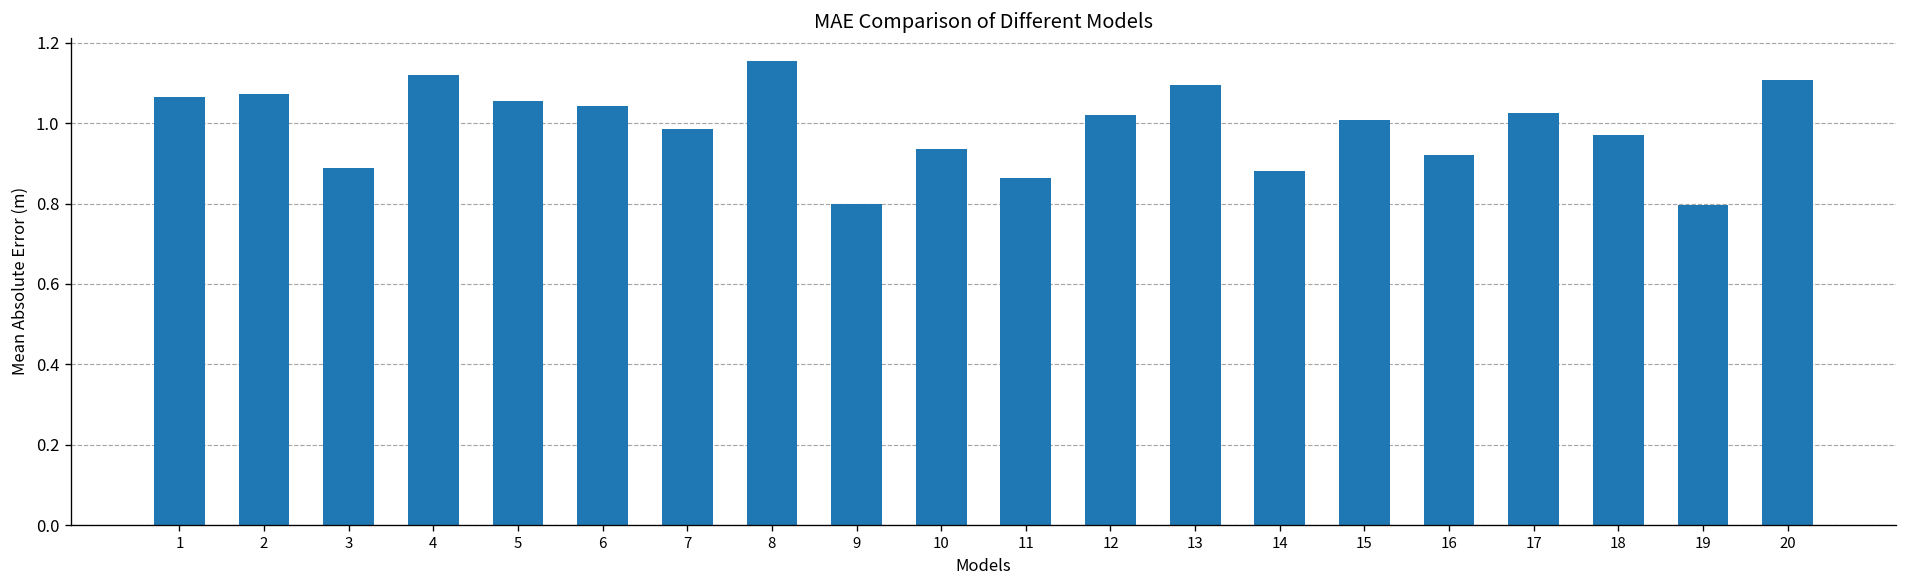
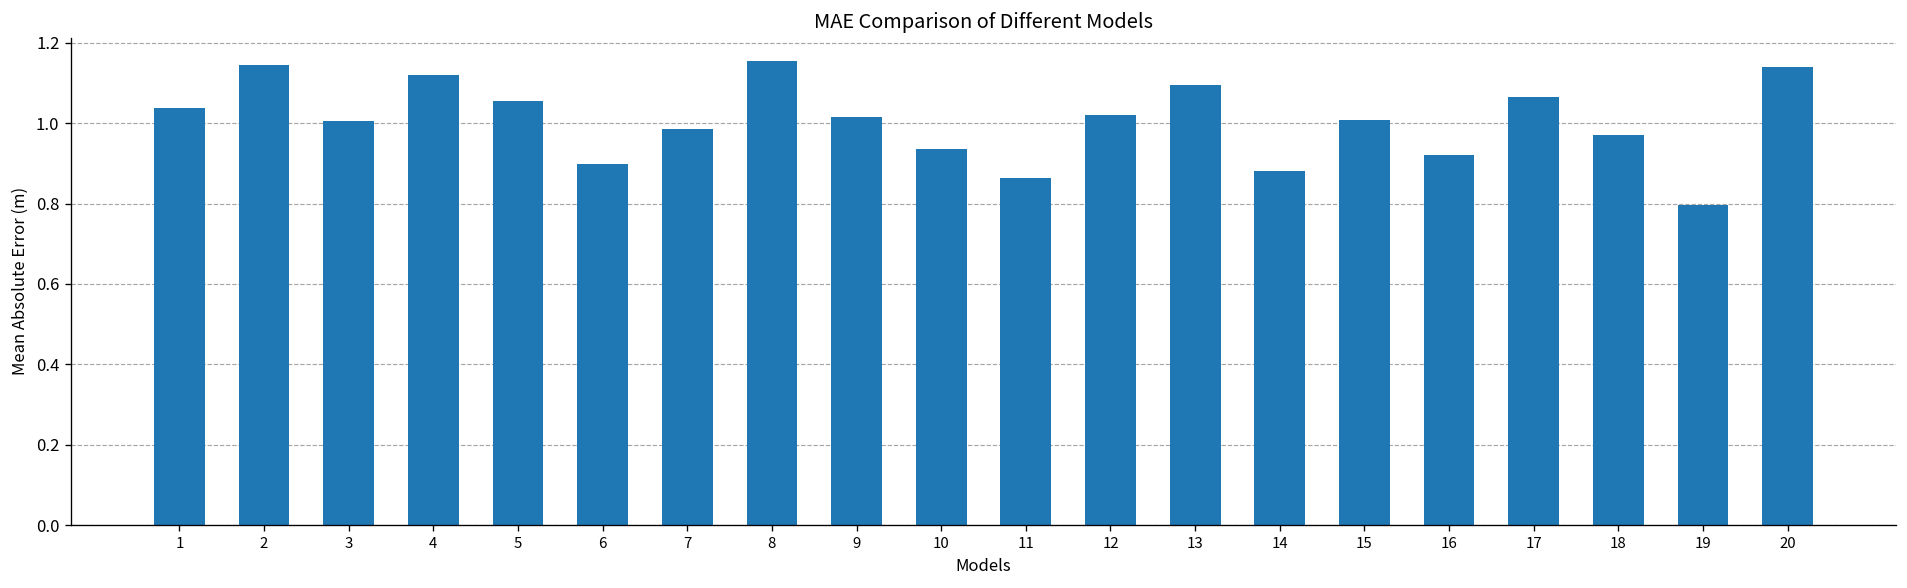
  {
-   "1": 1.07,
-   "2": 1.07,
-   "3": 0.89,
+   "1": 1.04,
+   "2": 1.15,
+   "3": 1.01,
    "4": 1.12,
    "5": 1.06,
-   "6": 1.04,
+   "6": 0.90,
    "7": 0.99,
    "8": 1.16,
-   "9": 0.80,
+   "9": 1.02,
    "10": 0.94,
    "11": 0.86,
    "12": 1.02,
    "13": 1.10,
    "14": 0.88,
    "15": 1.01,
    "16": 0.92,
-   "17": 1.03,
+   "17": 1.07,
    "18": 0.97,
    "19": 0.80,
-   "20": 1.11
+   "20": 1.14
  }
